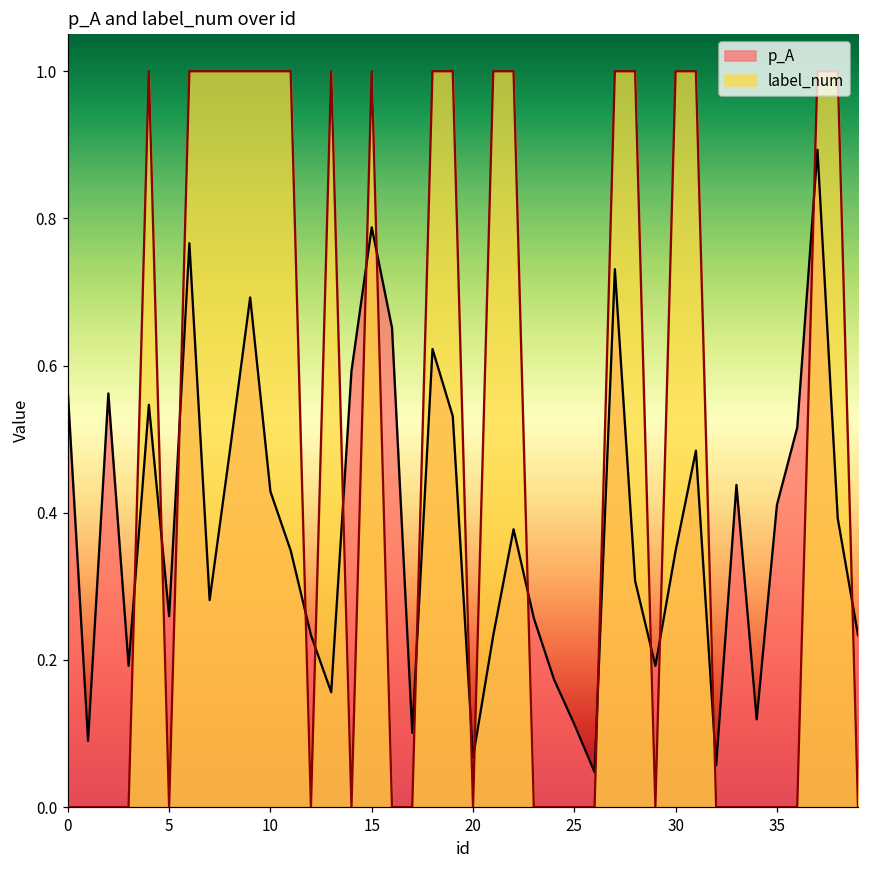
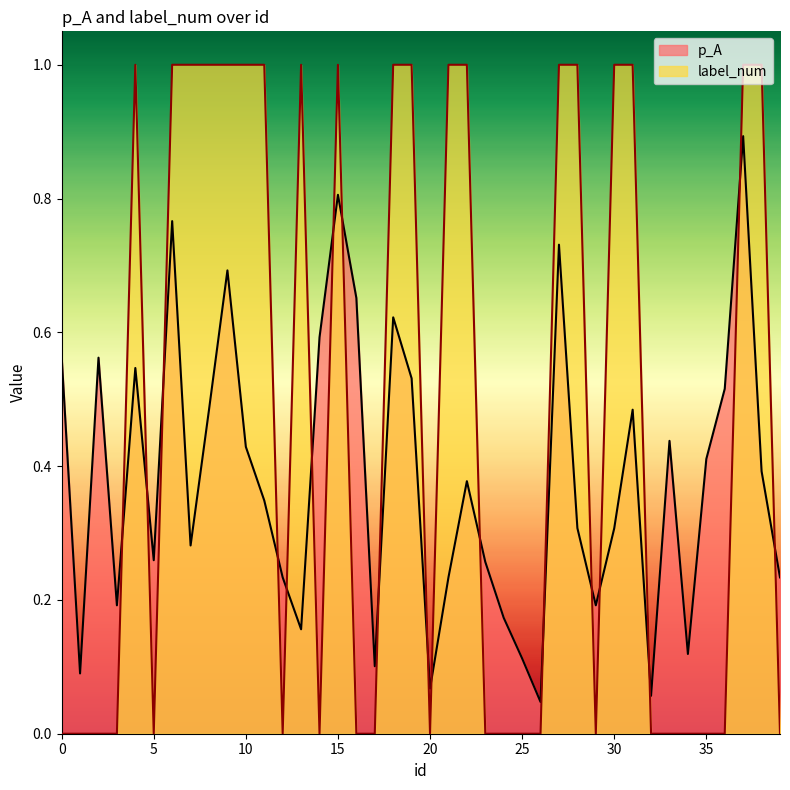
  {
    "p_A": {
      "0": 0.56,
      "5": 0.26,
      "10": 0.43,
-     "15": 0.79,
+     "15": 0.81,
      "20": 0.07,
      "25": 0.11,
-     "30": 0.35,
+     "30": 0.31,
      "35": 0.41
    },
    "label_num": {
      "0": 0.00,
      "5": 0.00,
      "10": 1.00,
      "15": 1.00,
      "20": 0.00,
      "25": 0.00,
      "30": 1.00,
      "35": 0.00
    }
  }
